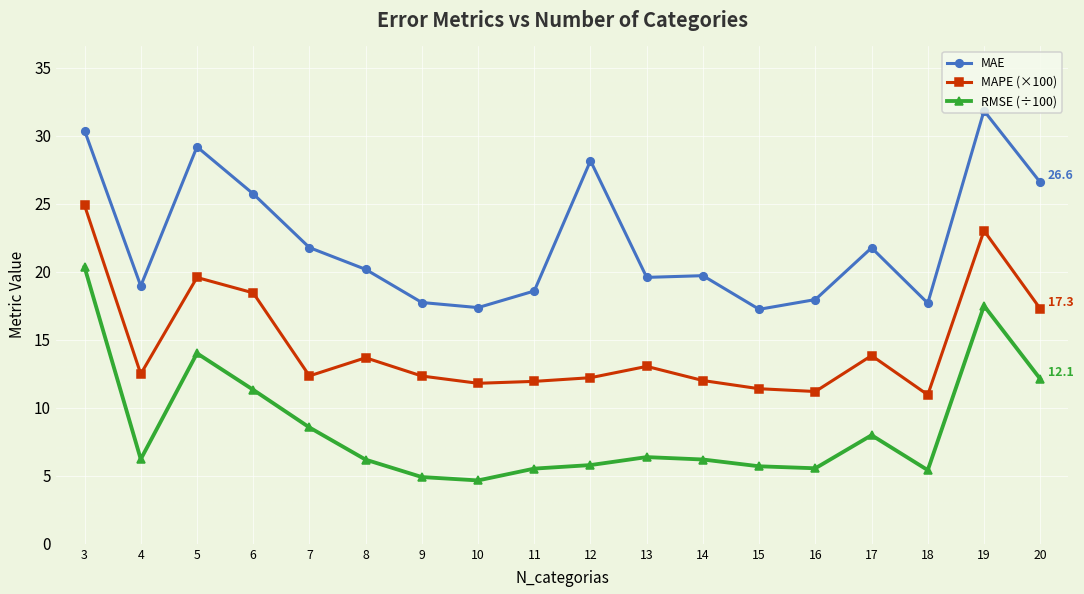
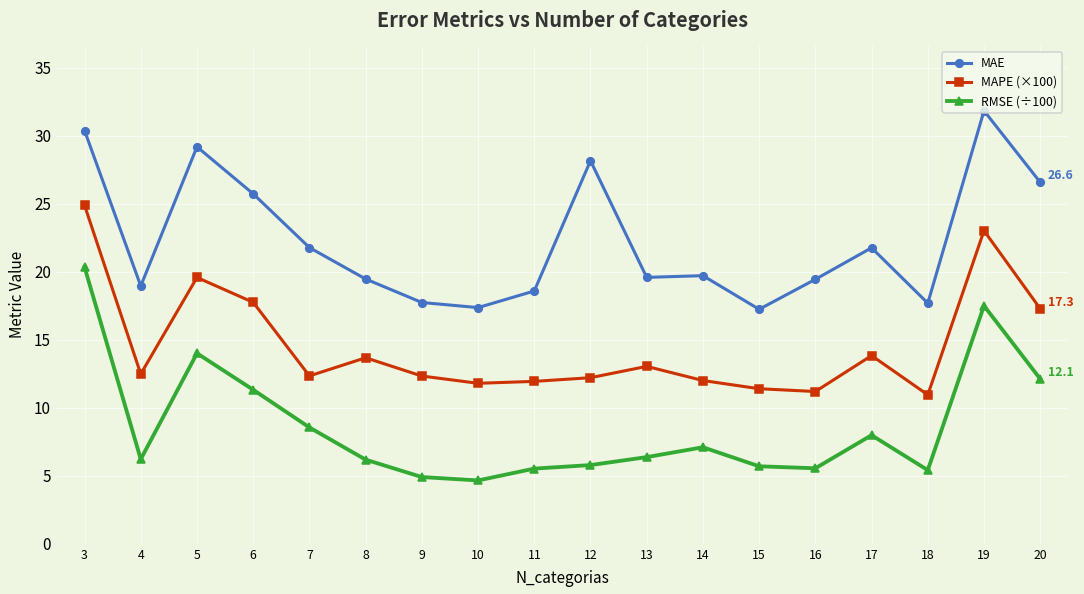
  {
    "MAE": {
      "3": 30.4,
      "4": 18.9,
      "5": 29.2,
      "6": 25.7,
      "7": 21.8,
-     "8": 20.2,
+     "8": 19.5,
      "9": 17.7,
      "10": 17.4,
      "11": 18.6,
      "12": 28.2,
      "13": 19.6,
      "14": 19.7,
      "15": 17.2,
-     "16": 17.9,
+     "16": 19.4,
      "17": 21.8,
      "18": 17.7,
      "19": 31.8
    },
    "MAPE (×100)": {
      "3": 24.9,
      "4": 12.5,
      "5": 19.6,
-     "6": 18.4,
+     "6": 17.7,
      "7": 12.3,
      "8": 13.7,
      "9": 12.3,
      "10": 11.8,
      "11": 11.9,
      "12": 12.2,
      "13": 13.0,
      "14": 12.0,
      "15": 11.4,
      "16": 11.2,
      "17": 13.8,
      "18": 10.9,
      "19": 23.0
    },
    "RMSE (÷100)": {
      "3": 20.3,
      "4": 6.2,
      "5": 14.0,
      "6": 11.3,
      "7": 8.5,
      "8": 6.2,
      "9": 4.9,
      "10": 4.6,
      "11": 5.5,
      "12": 5.8,
      "13": 6.4,
-     "14": 6.2,
+     "14": 7.1,
      "15": 5.7,
      "16": 5.5,
      "17": 8.0,
      "18": 5.4,
      "19": 17.5
    }
  }
